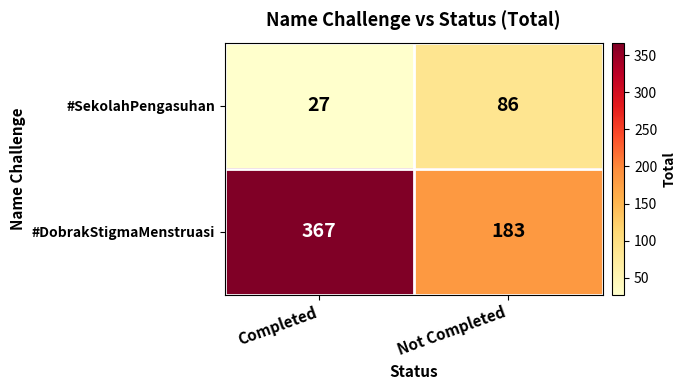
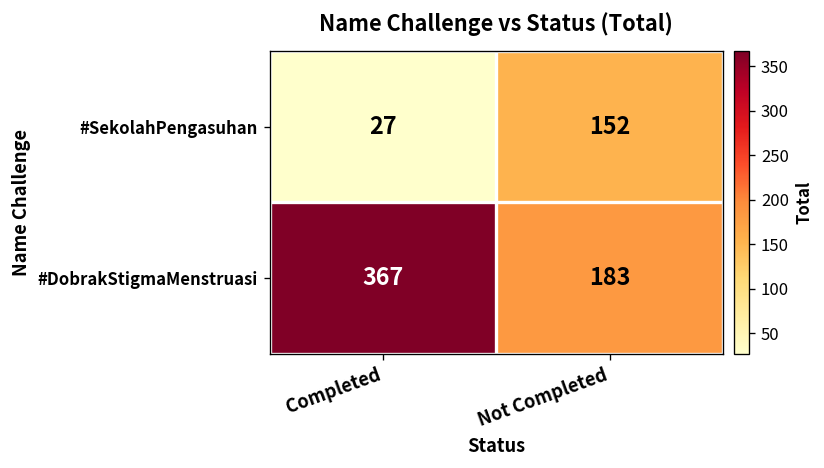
  {
    "#SekolahPengasuhan": {
      "Completed": 27,
-     "Not Completed": 86
+     "Not Completed": 152
    },
    "#DobrakStigmaMenstruasi": {
      "Completed": 367,
      "Not Completed": 183
    }
  }
